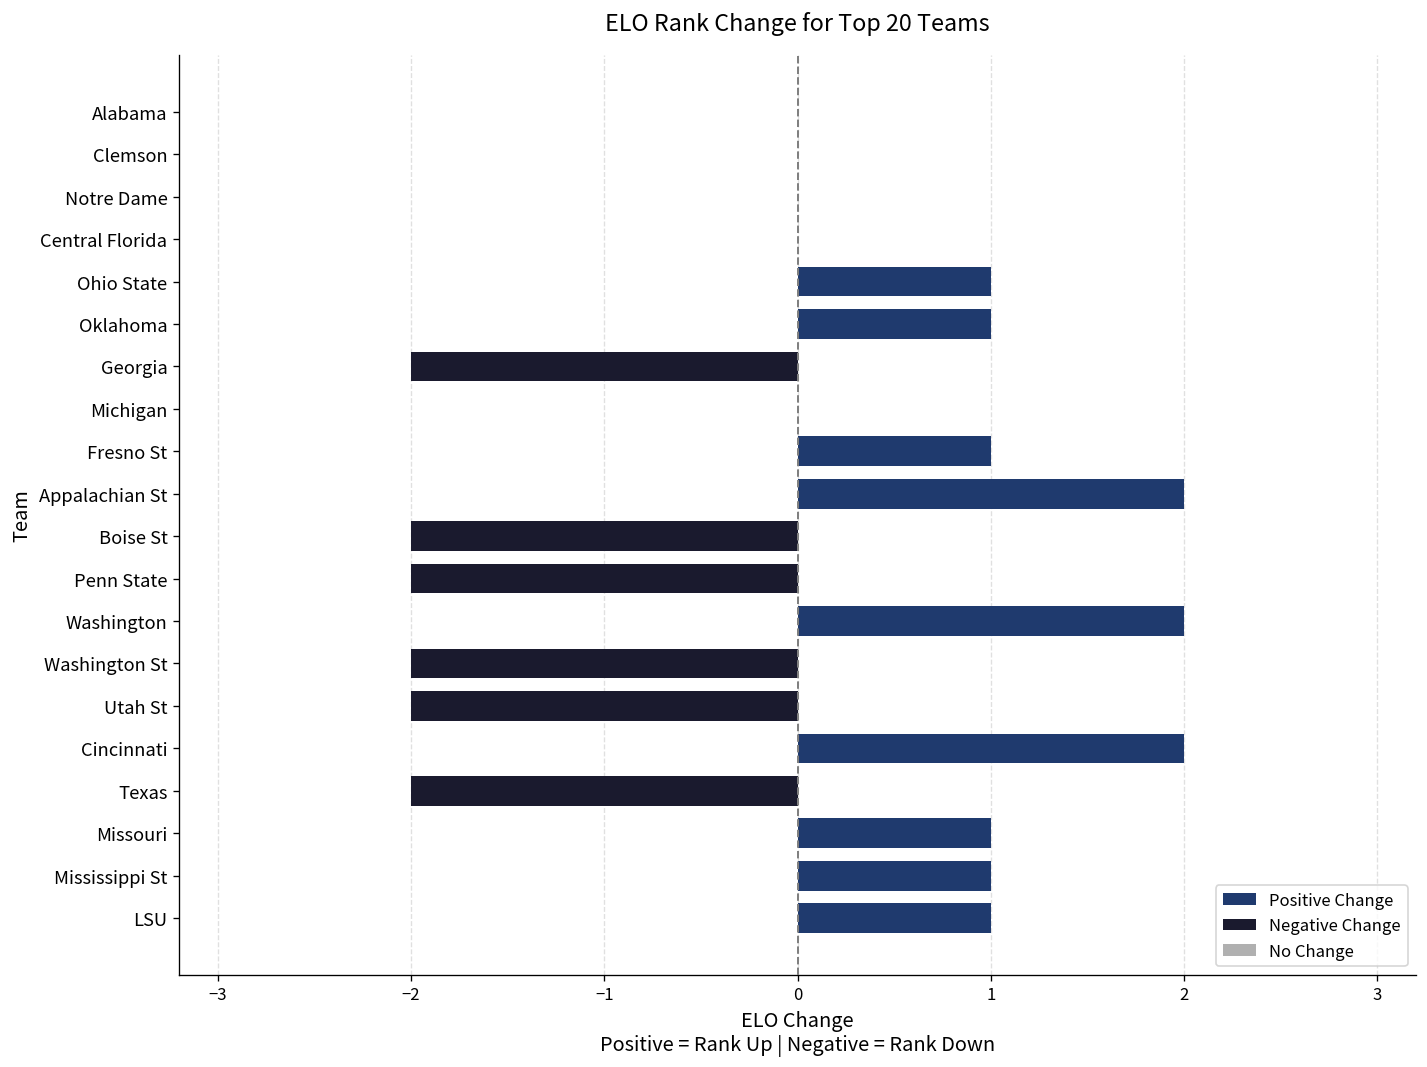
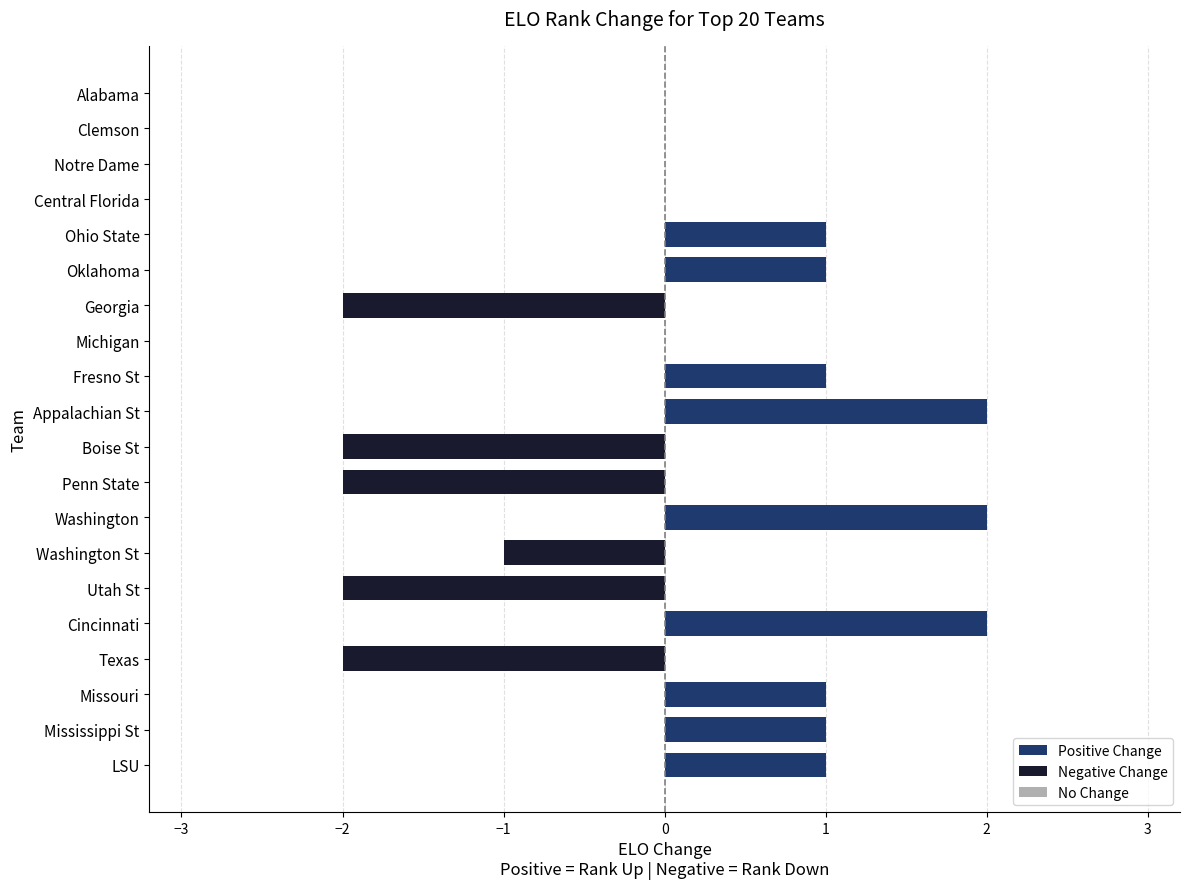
  {
    "Alabama": 0,
    "Clemson": 0,
    "Notre Dame": 0,
    "Central Florida": 0,
    "Ohio State": 1,
    "Oklahoma": 1,
    "Georgia": -2,
    "Michigan": 0,
    "Fresno St": 1,
    "Appalachian St": 2,
    "Boise St": -2,
    "Penn State": -2,
    "Washington": 2,
-   "Washington St": -2,
+   "Washington St": -1,
    "Utah St": -2,
    "Cincinnati": 2,
    "Texas": -2,
    "Missouri": 1,
    "Mississippi St": 1,
    "LSU": 1
  }
